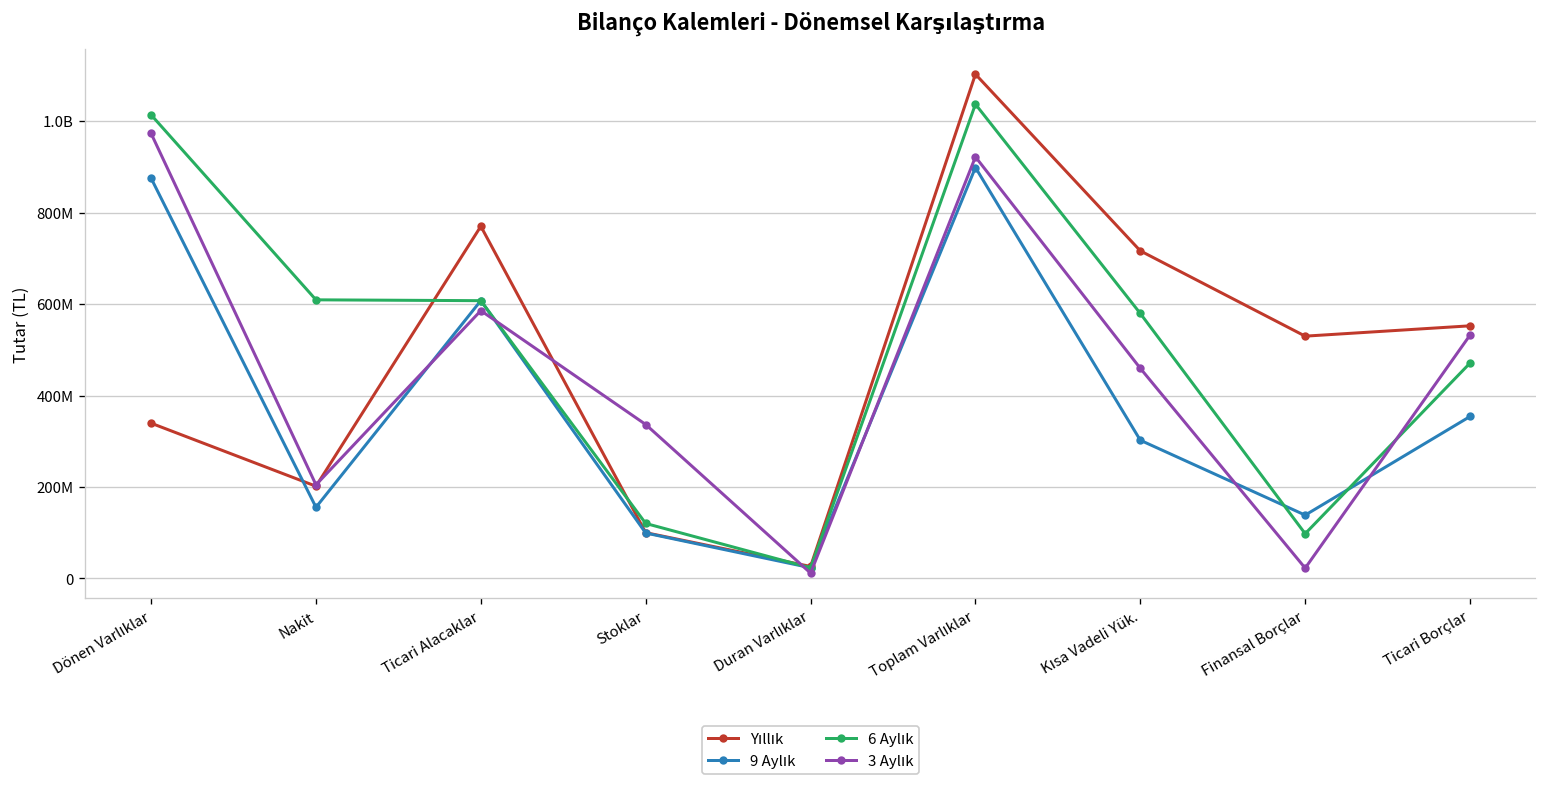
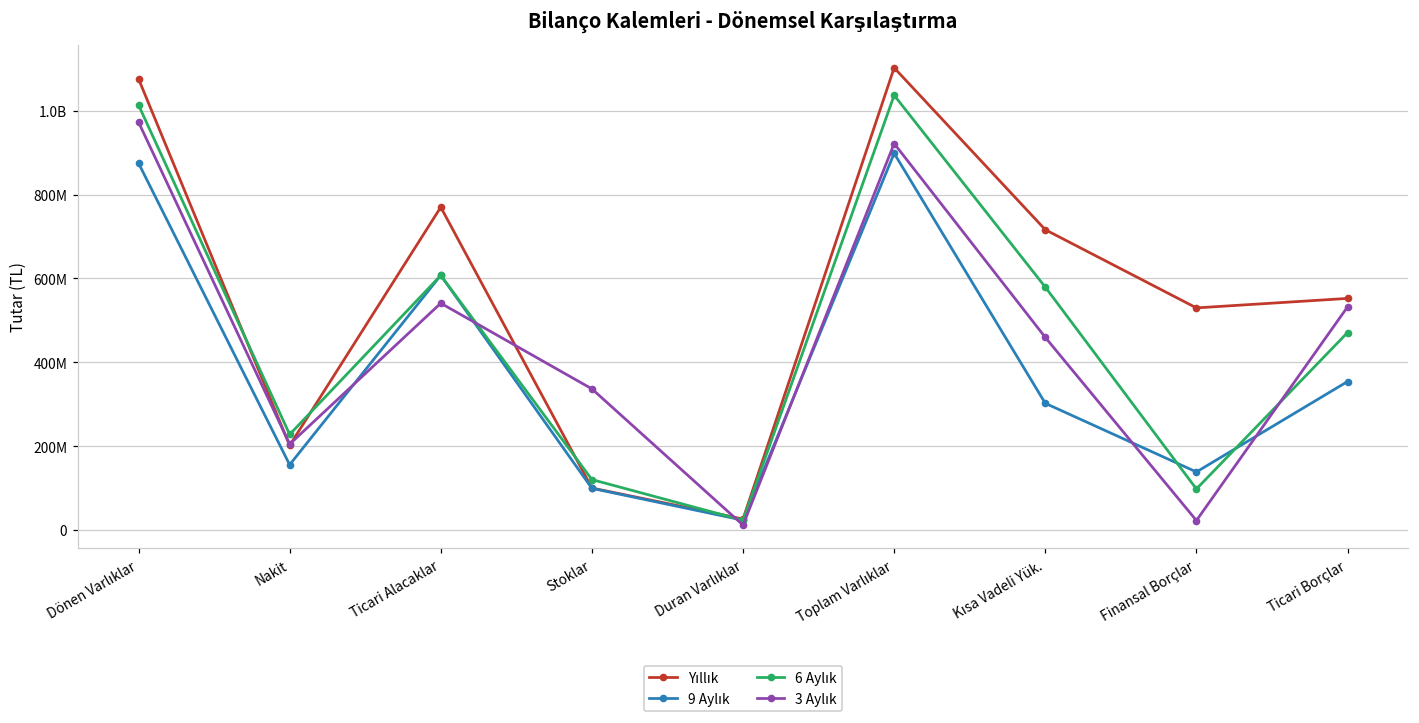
  {
    "Yıllık": {
-     "Dönen Varlıklar": 340000000,
+     "Dönen Varlıklar": 1080000000,
      "Ticari Alacaklar": 770000000,
      "Toplam Varlıklar": 1100000000,
      "Kısa Vadeli Yük.": 720000000,
      "Finansal Borçlar": 530000000,
      "Ticari Borçlar": 550000000
    },
    "9 Aylık": {
      "Dönen Varlıklar": 880000000,
      "Nakit": 160000000,
      "Toplam Varlıklar": 900000000,
      "Kısa Vadeli Yük.": 300000000,
      "Finansal Borçlar": 140000000,
      "Ticari Borçlar": 350000000
    },
    "6 Aylık": {
      "Dönen Varlıklar": 1010000000,
-     "Nakit": 610000000,
+     "Nakit": 230000000,
      "Stoklar": 120000000,
      "Toplam Varlıklar": 1040000000,
      "Kısa Vadeli Yük.": 580000000,
      "Finansal Borçlar": 100000000,
      "Ticari Borçlar": 470000000
    },
    "3 Aylık": {
      "Dönen Varlıklar": 970000000,
-     "Ticari Alacaklar": 590000000,
+     "Ticari Alacaklar": 540000000,
      "Stoklar": 340000000,
      "Duran Varlıklar": 10000000,
      "Toplam Varlıklar": 920000000,
      "Kısa Vadeli Yük.": 460000000,
      "Finansal Borçlar": 20000000,
      "Ticari Borçlar": 530000000
    }
  }
